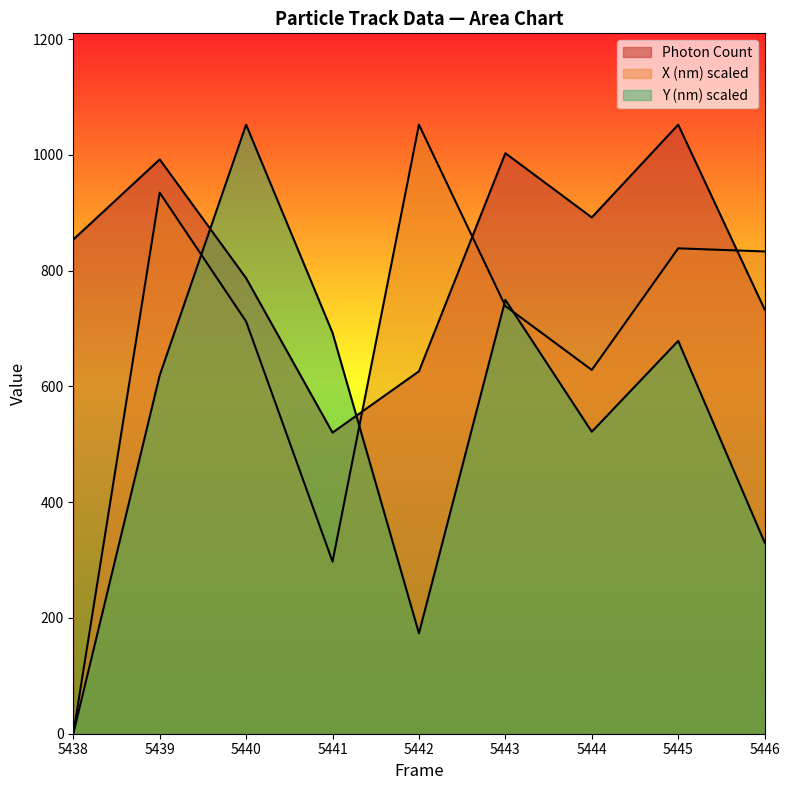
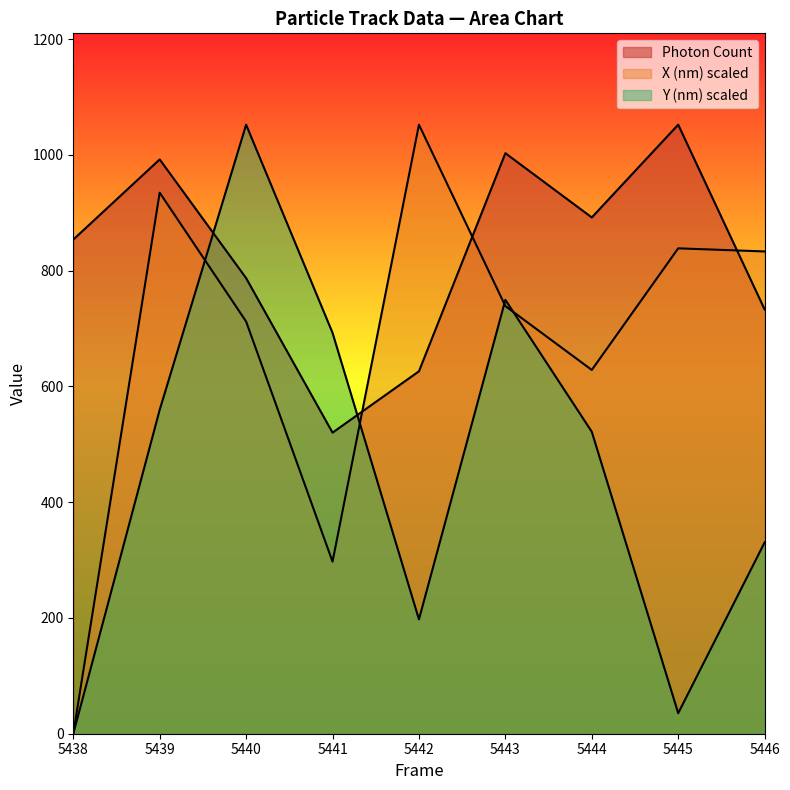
  {
    "Y (nm) scaled": {
-     "5439": 620,
+     "5439": 560,
      "5440": 1050,
      "5441": 690,
-     "5442": 170,
+     "5442": 200,
      "5443": 750,
      "5444": 520,
-     "5445": 680,
+     "5445": 40,
      "5446": 330
    }
  }
